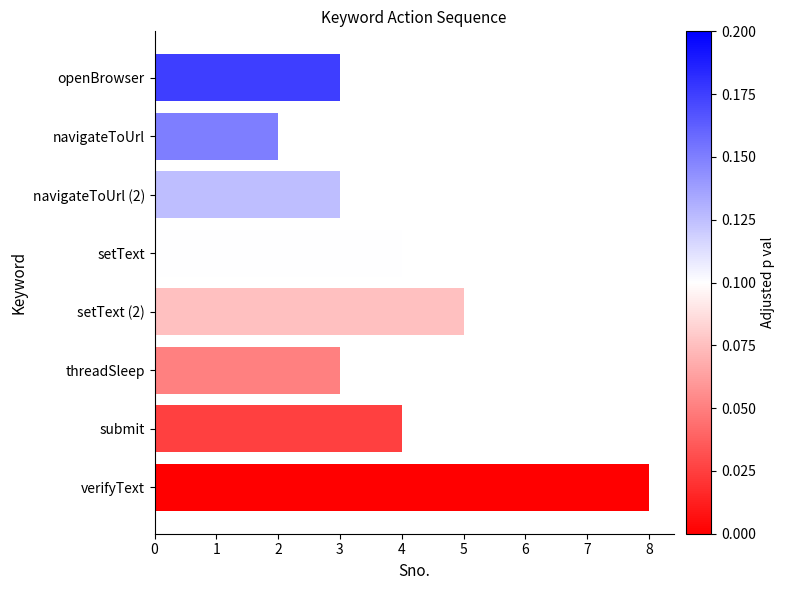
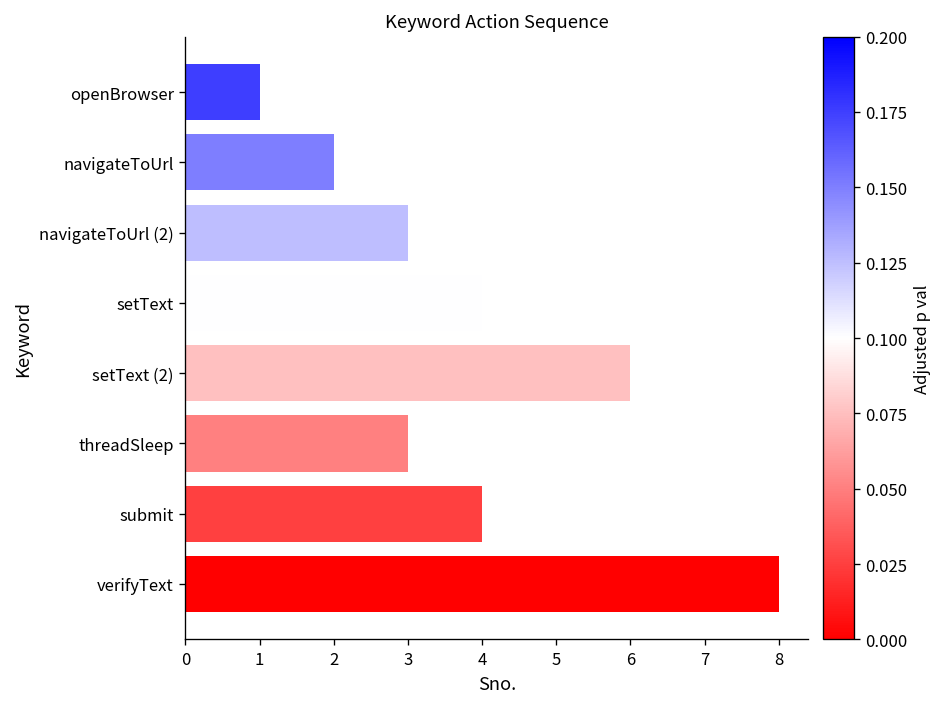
  {
-   "openBrowser": 3,
+   "openBrowser": 1,
    "navigateToUrl": 2,
    "navigateToUrl (2)": 3,
    "setText": 4,
-   "setText (2)": 5,
+   "setText (2)": 6,
    "threadSleep": 3,
    "submit": 4,
    "verifyText": 8
  }
